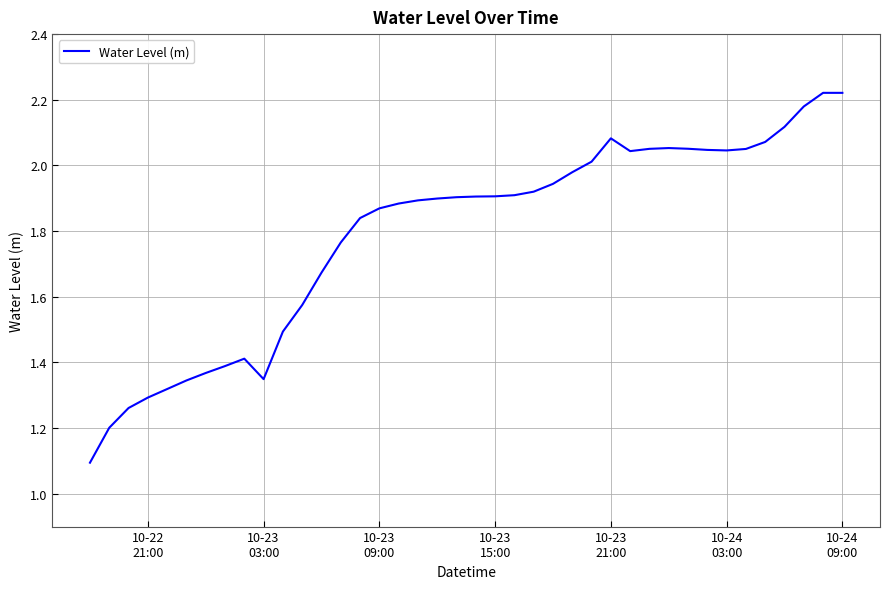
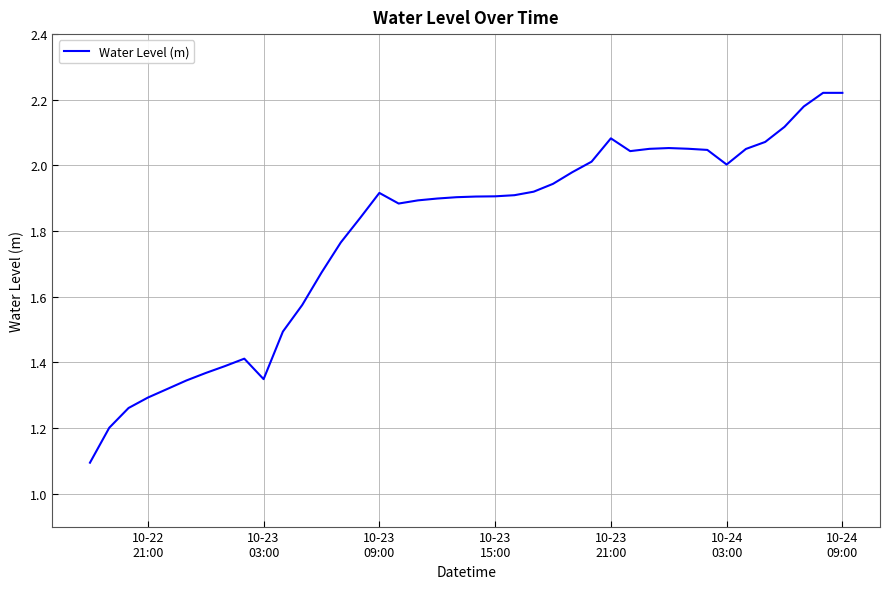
  {
    "10-22 21:00": 1.29,
    "10-23 03:00": 1.35,
-   "10-23 09:00": 1.87,
+   "10-23 09:00": 1.92,
    "10-23 15:00": 1.91,
    "10-23 21:00": 2.08,
-   "10-24 03:00": 2.05,
+   "10-24 03:00": 2.00,
    "10-24 09:00": 2.22
  }
